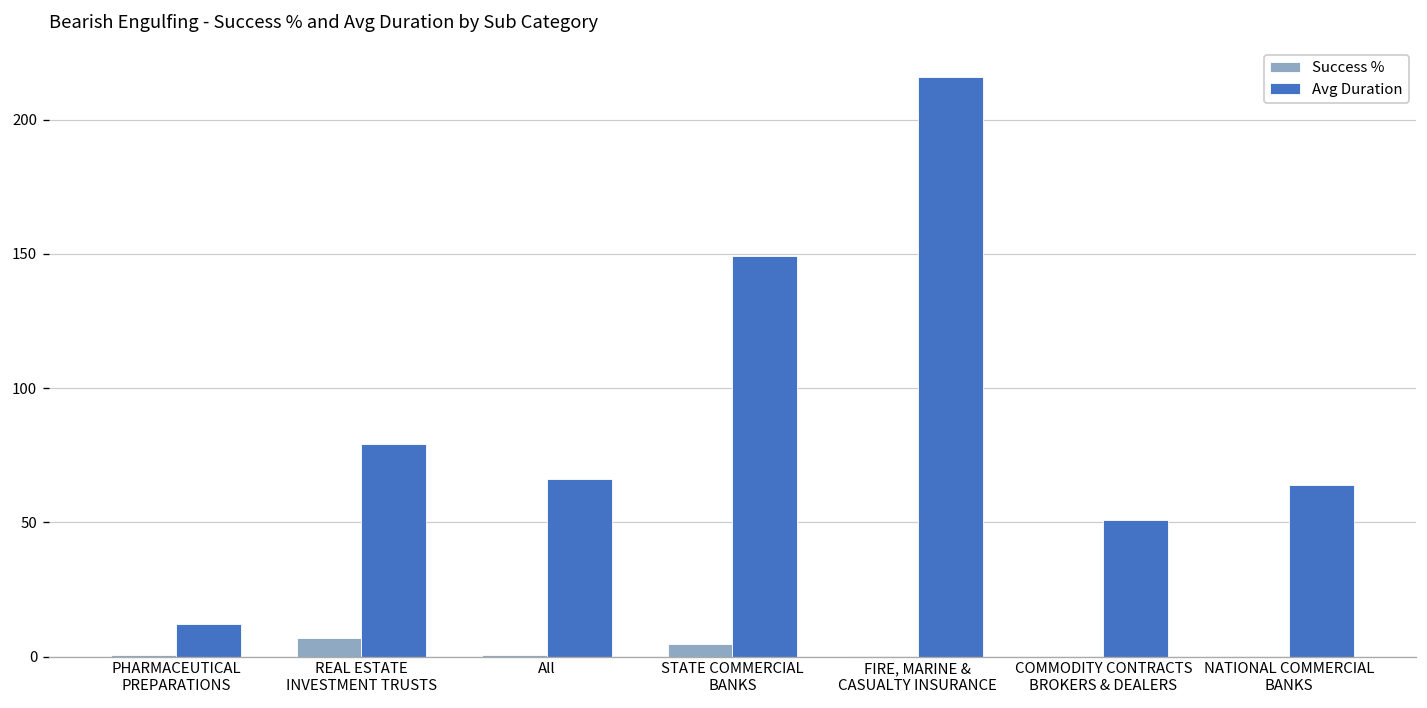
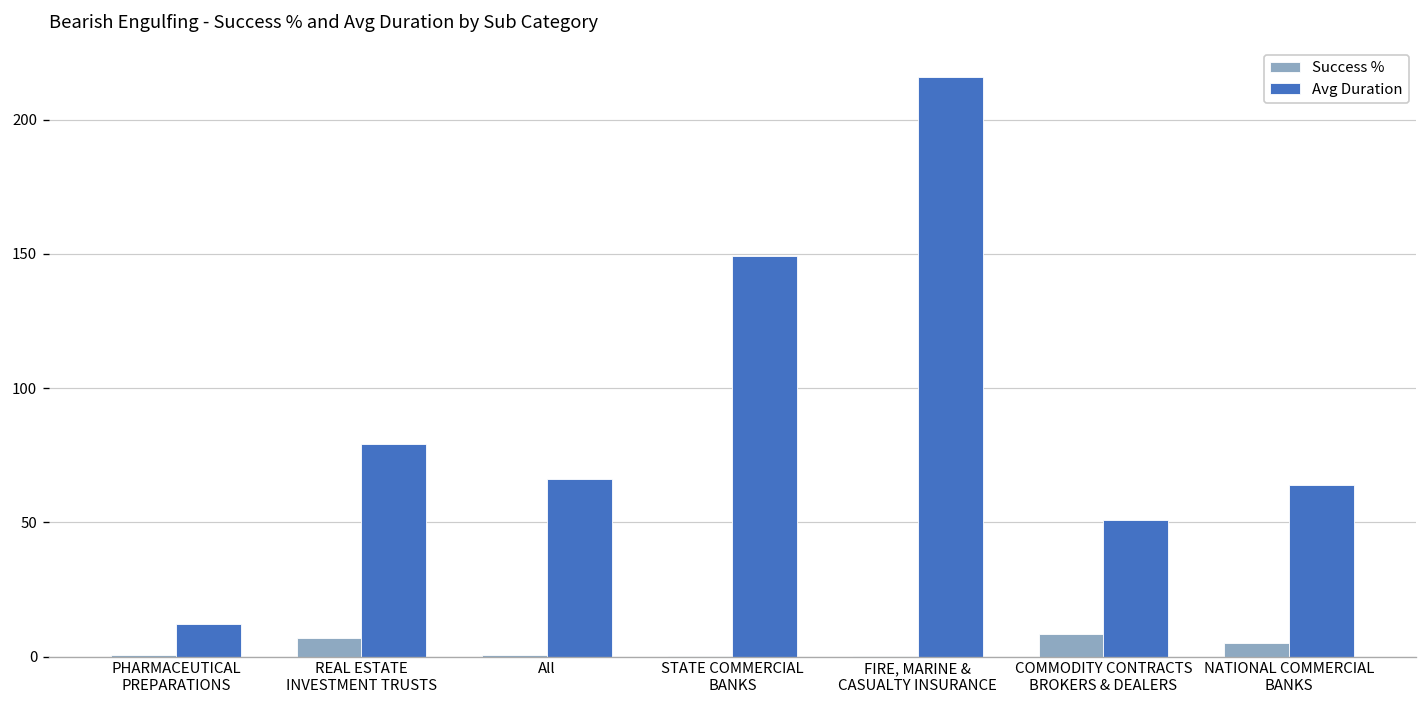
  {
    "Success %": {
      "REAL ESTATE INVESTMENT TRUSTS": 7,
-     "STATE COMMERCIAL BANKS": 5,
-     "COMMODITY CONTRACTS BROKERS & DEALERS": 0,
-     "NATIONAL COMMERCIAL BANKS": 0
+     "STATE COMMERCIAL BANKS": 0,
+     "COMMODITY CONTRACTS BROKERS & DEALERS": 9,
+     "NATIONAL COMMERCIAL BANKS": 5
    },
    "Avg Duration": {
      "PHARMACEUTICAL PREPARATIONS": 12,
      "REAL ESTATE INVESTMENT TRUSTS": 79,
      "All": 66,
      "STATE COMMERCIAL BANKS": 149,
      "FIRE, MARINE & CASUALTY INSURANCE": 216,
      "COMMODITY CONTRACTS BROKERS & DEALERS": 51,
      "NATIONAL COMMERCIAL BANKS": 64
    }
  }
